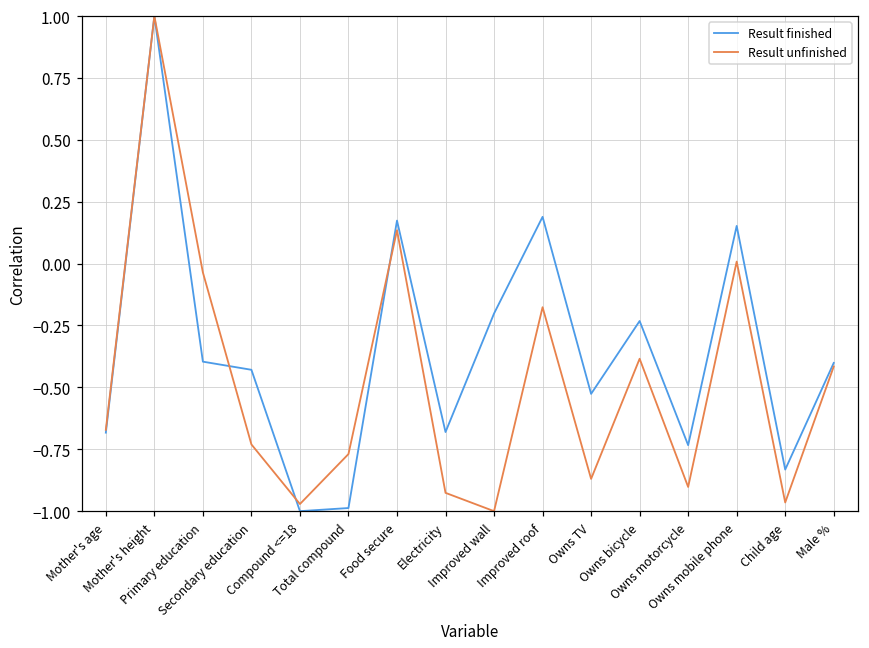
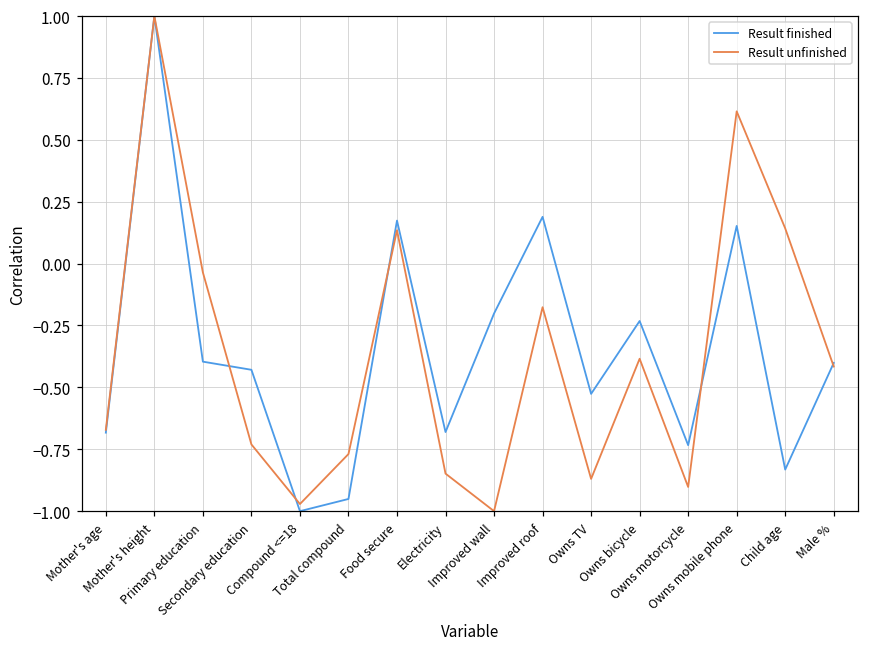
  {
    "Result finished": {
      "Primary education": -0.40,
      "Secondary education": -0.43,
      "Compound <=18": -1.00,
-     "Total compound": -0.99,
+     "Total compound": -0.95,
      "Food secure": 0.17,
      "Electricity": -0.68,
      "Improved wall": -0.20,
      "Improved roof": 0.19,
      "Owns TV": -0.53,
      "Owns bicycle": -0.23,
      "Owns motorcycle": -0.73,
      "Owns mobile phone": 0.15,
      "Child age": -0.83,
      "Male %": -0.40
    },
    "Result unfinished": {
      "Primary education": -0.04,
      "Secondary education": -0.73,
      "Compound <=18": -0.97,
      "Total compound": -0.77,
      "Food secure": 0.13,
-     "Electricity": -0.93,
+     "Electricity": -0.85,
      "Improved wall": -1.00,
      "Improved roof": -0.18,
      "Owns TV": -0.87,
      "Owns bicycle": -0.38,
      "Owns motorcycle": -0.90,
-     "Owns mobile phone": 0.01,
-     "Child age": -0.96,
+     "Owns mobile phone": 0.62,
+     "Child age": 0.14,
      "Male %": -0.42
    }
  }
